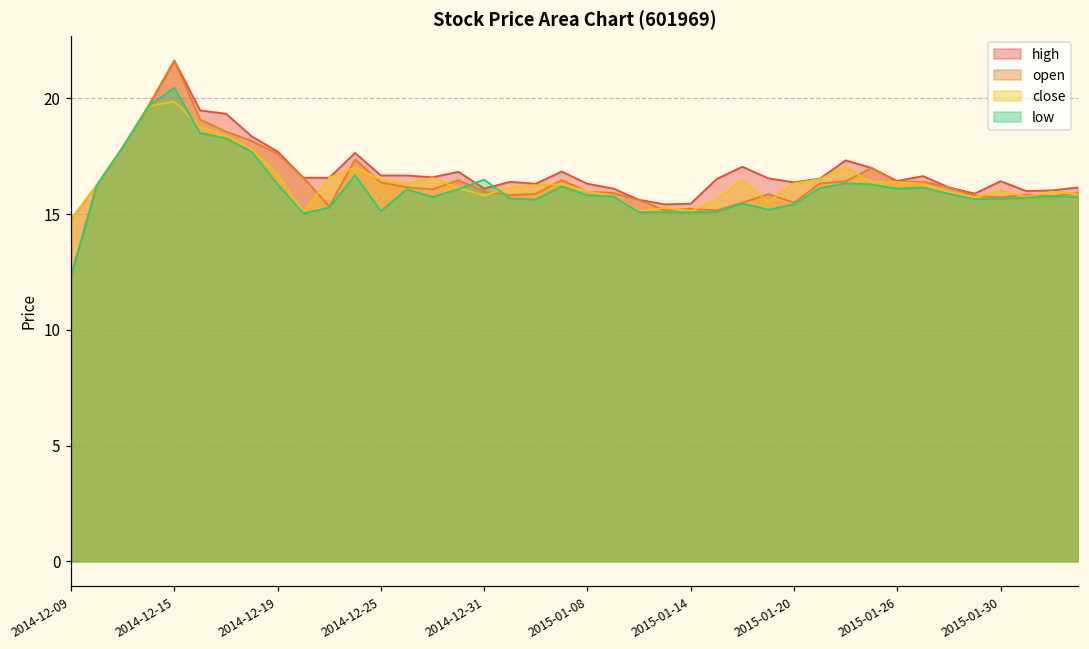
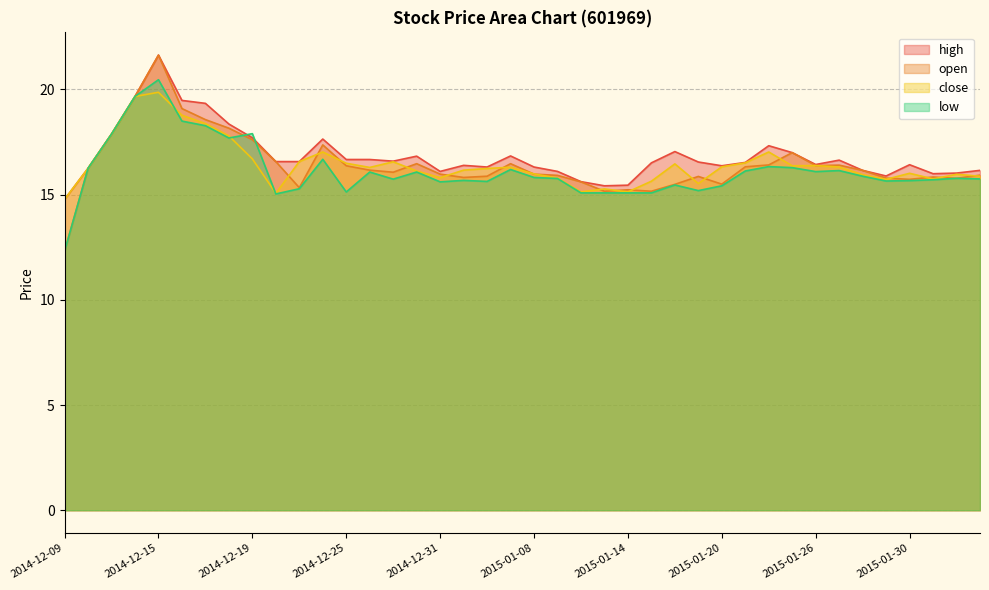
  {
    "low": {
      "2014-12-15": 20.5,
-     "2014-12-19": 16.3,
+     "2014-12-19": 17.9,
      "2014-12-25": 15.1,
-     "2014-12-31": 16.5,
+     "2014-12-31": 15.6,
      "2015-01-08": 15.8,
      "2015-01-26": 16.1
    }
  }
